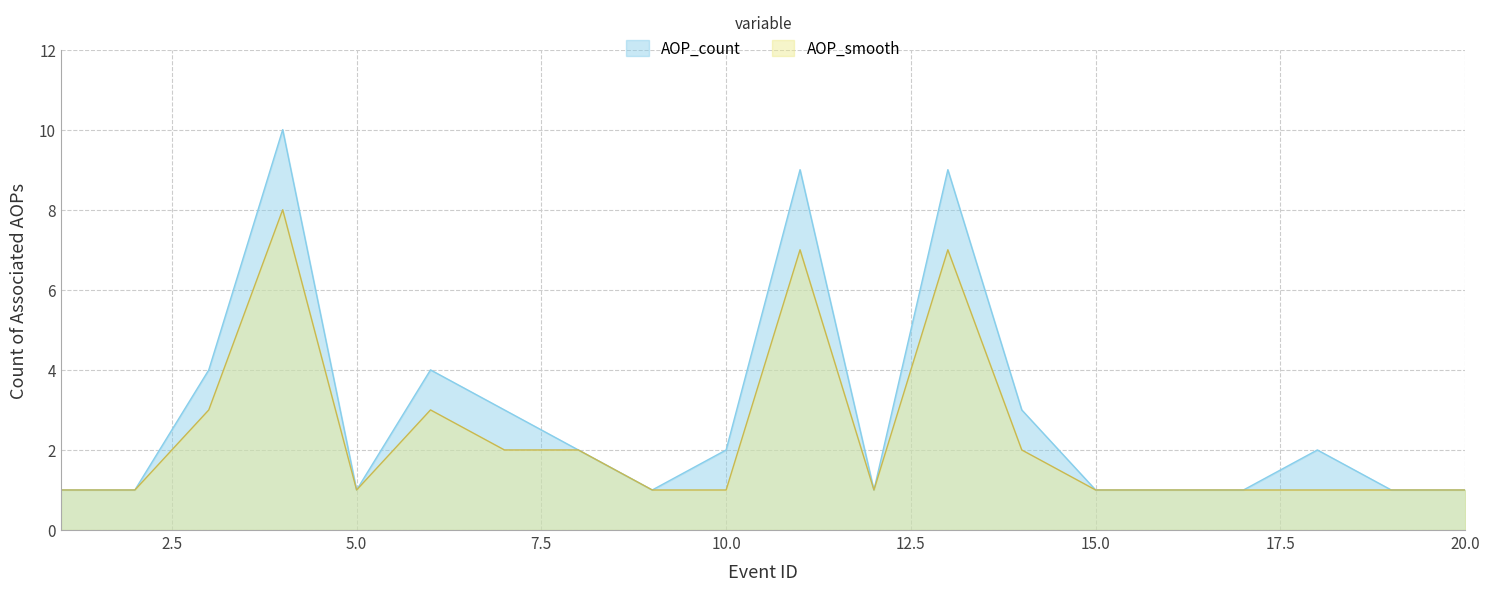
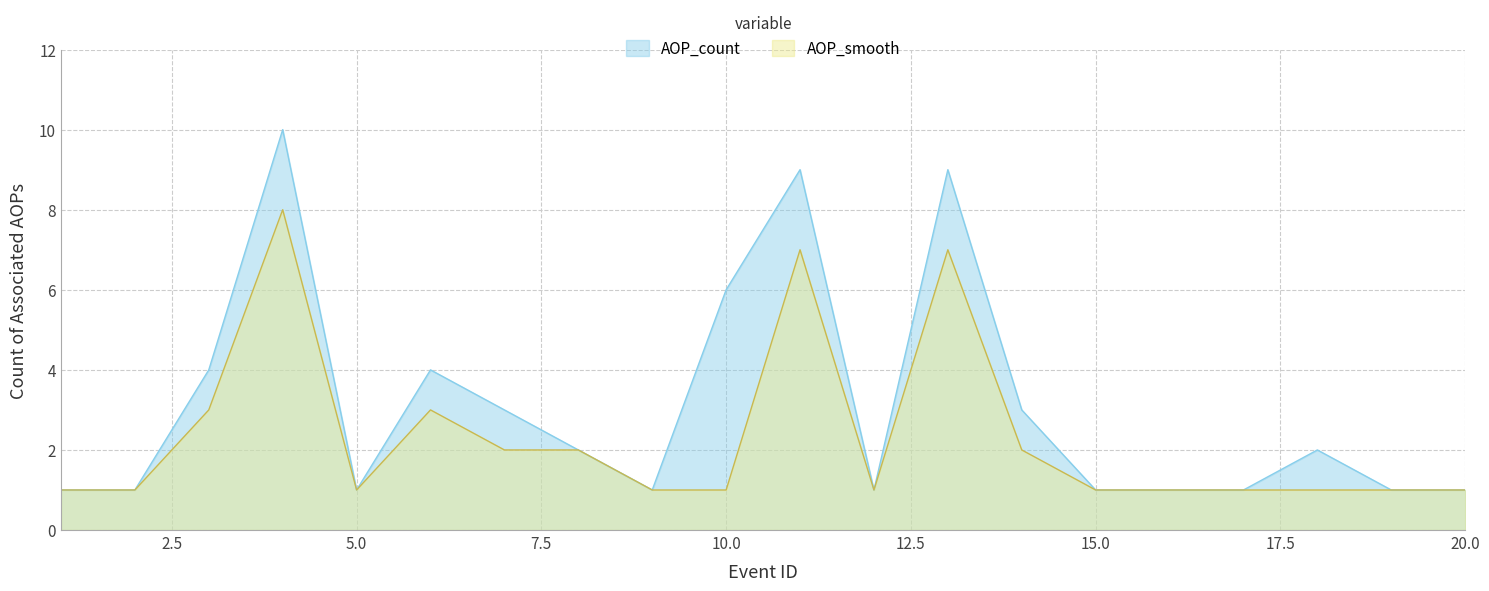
  {
    "AOP_count": {
-     "10.0": 2
+     "10.0": 6
    },
    "AOP_smooth": {
      "10.0": 1
    }
  }
